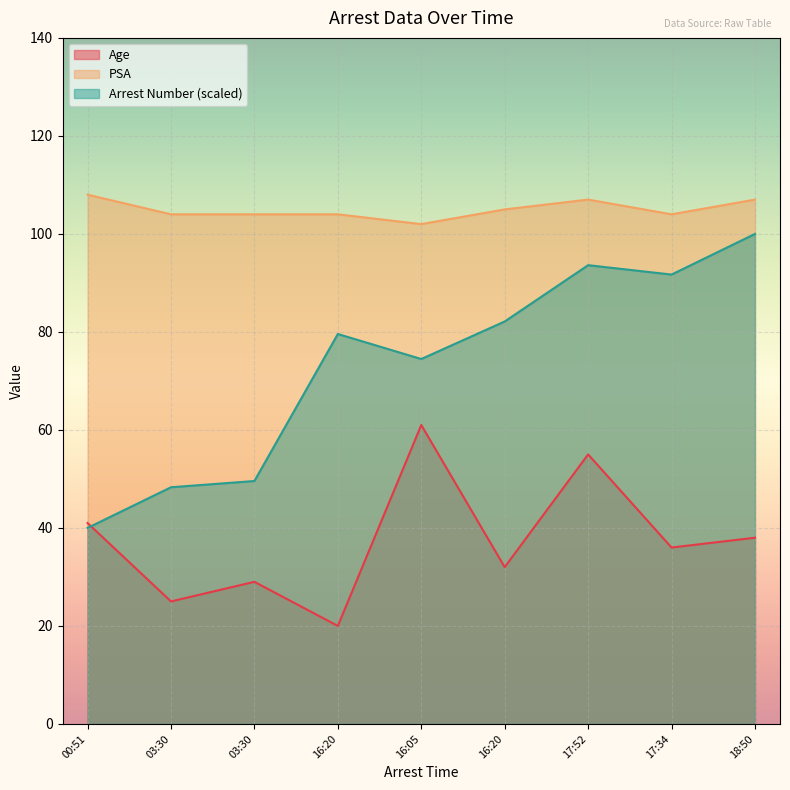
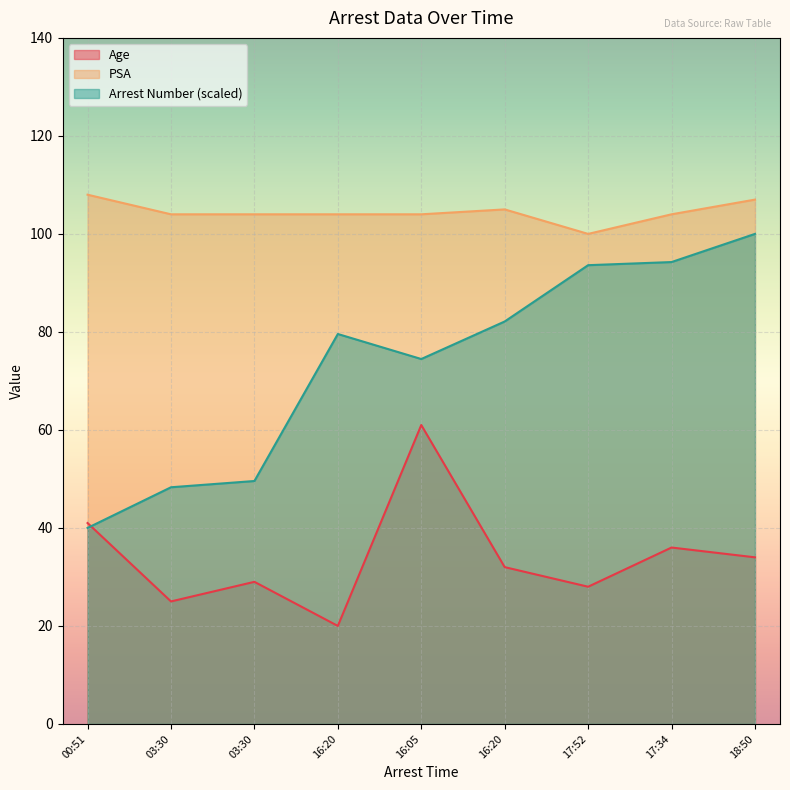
  {
    "Age": {
      "00:51": 41,
      "16:05": 61,
-     "17:52": 55,
+     "17:52": 28,
      "17:34": 36,
-     "18:50": 38
+     "18:50": 34
    },
    "PSA": {
      "00:51": 108,
-     "16:05": 102,
-     "17:52": 107,
+     "16:05": 104,
+     "17:52": 100,
      "17:34": 104,
      "18:50": 107
    },
    "Arrest Number (scaled)": {
      "00:51": 40,
      "16:05": 74,
      "17:52": 94,
-     "17:34": 92,
+     "17:34": 94,
      "18:50": 100
    }
  }
